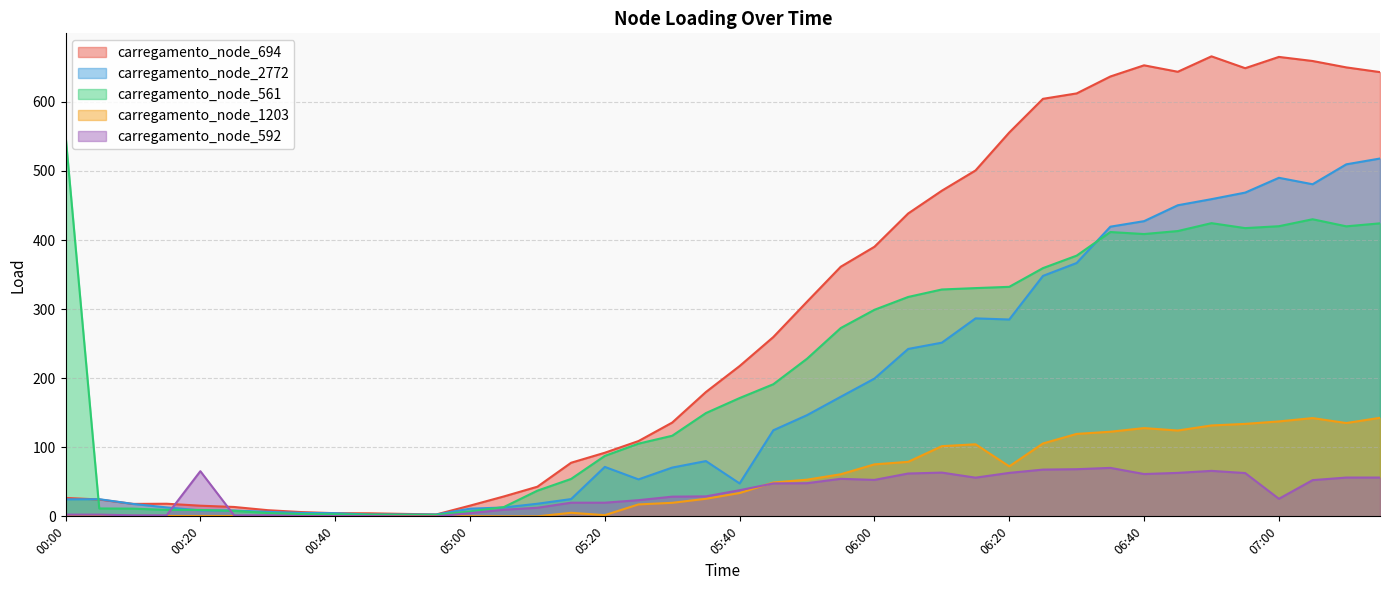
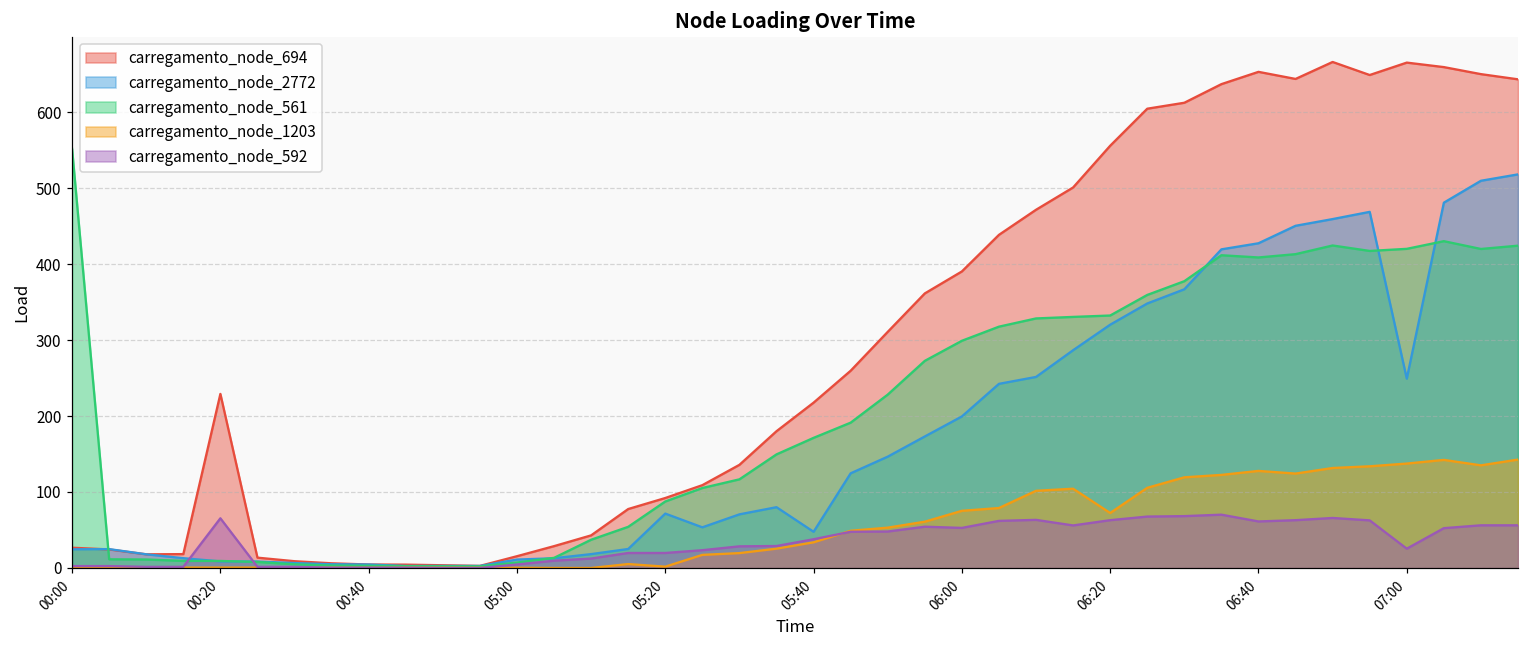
  {
    "carregamento_node_694": {
-     "00:20": 20,
+     "00:20": 230,
      "05:00": 20,
      "05:20": 90,
      "05:40": 220,
      "06:00": 390,
      "06:20": 560,
      "06:40": 650,
      "07:00": 670
    },
    "carregamento_node_2772": {
      "05:00": 10,
      "05:20": 70,
      "05:40": 50,
      "06:00": 200,
-     "06:20": 280,
+     "06:20": 320,
      "06:40": 430,
-     "07:00": 490
+     "07:00": 250
    },
    "carregamento_node_561": {
      "00:00": 550,
      "05:20": 90,
      "05:40": 170,
      "06:00": 300,
      "06:20": 330,
      "06:40": 410,
      "07:00": 420
    },
    "carregamento_node_1203": {
      "00:20": 0,
      "05:00": 0,
      "05:20": 0,
      "05:40": 30,
      "06:00": 80,
      "06:20": 70,
      "06:40": 130,
      "07:00": 140
    },
    "carregamento_node_592": {
      "00:20": 70,
      "05:20": 20,
      "05:40": 40,
      "06:00": 50,
      "06:20": 60,
      "06:40": 60,
      "07:00": 30
    }
  }
